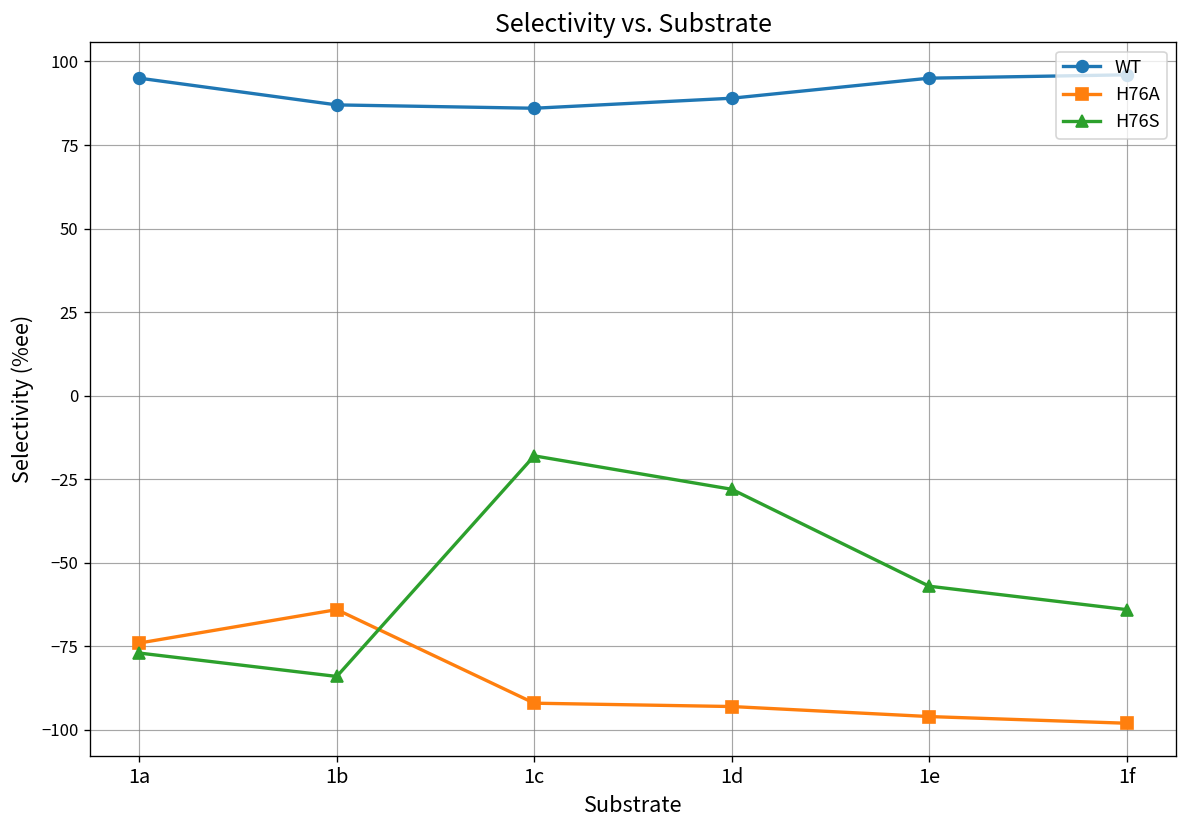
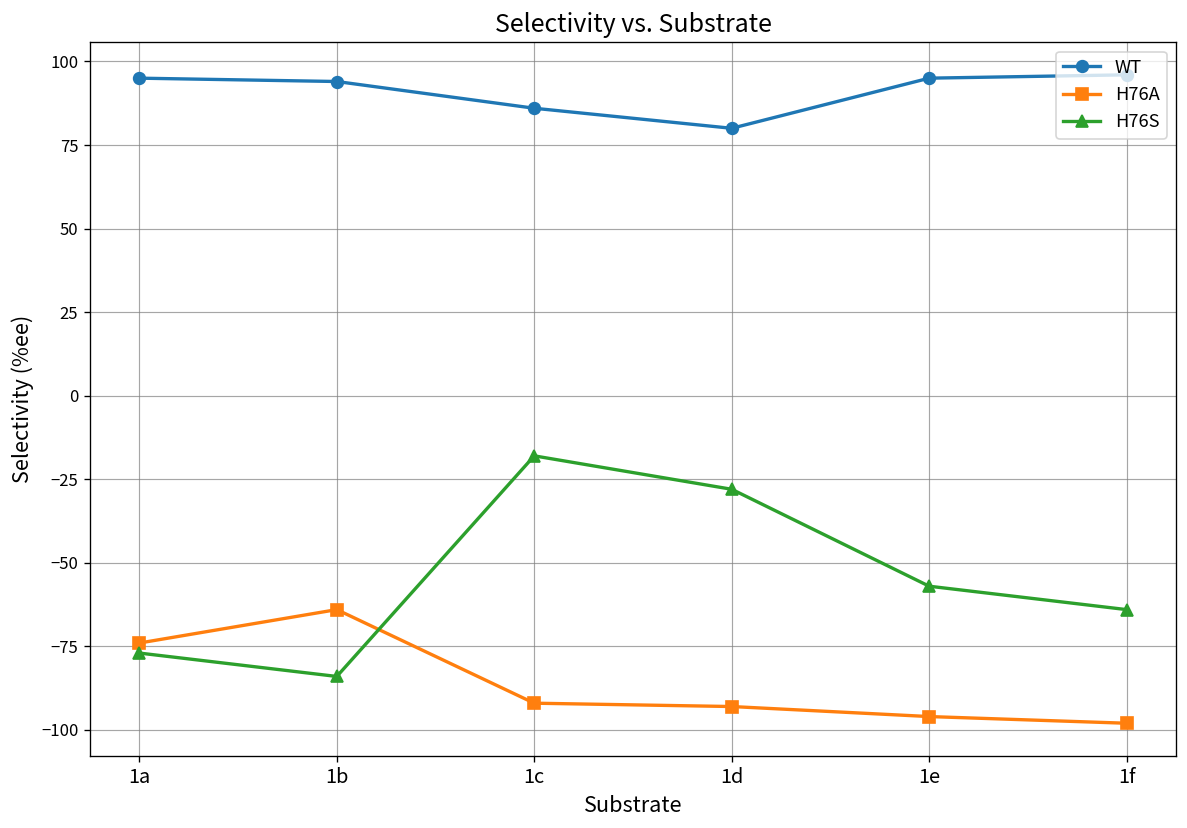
  {
    "WT": {
      "1a": 95,
-     "1b": 87,
+     "1b": 94,
      "1c": 86,
-     "1d": 89,
+     "1d": 80,
      "1e": 95
    },
    "H76A": {
      "1a": -74,
      "1b": -64,
      "1c": -92,
      "1d": -93,
      "1e": -96,
      "1f": -98
    },
    "H76S": {
      "1a": -77,
      "1b": -84,
      "1c": -18,
      "1d": -28,
      "1e": -57,
      "1f": -64
    }
  }
